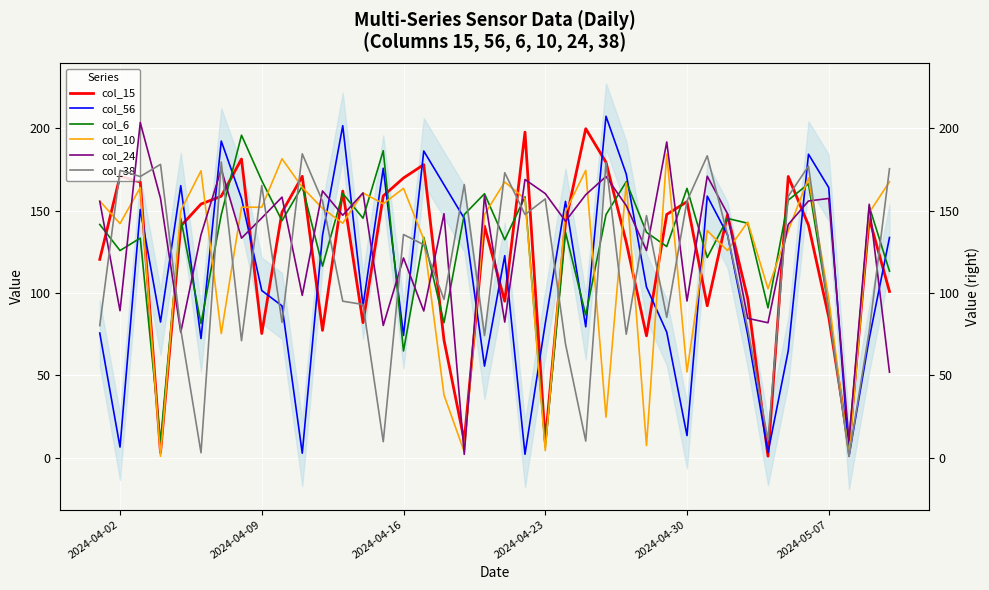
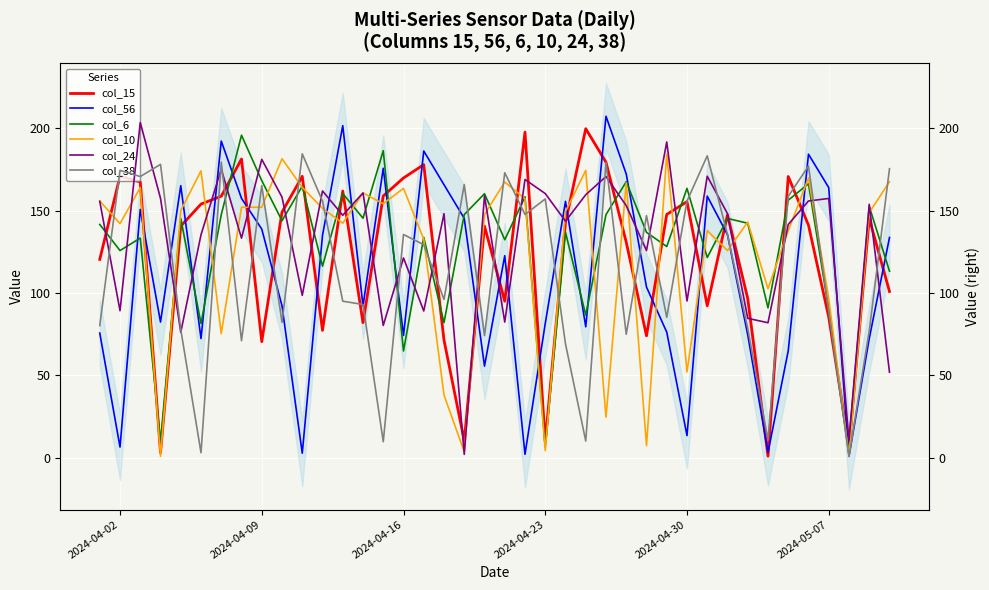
  {
    "col_15": {
-     "2024-04-09": 75,
+     "2024-04-09": 70,
      "2024-04-16": 170,
      "2024-04-23": 10,
      "2024-05-07": 85
    },
    "col_56": {
      "2024-04-02": 7,
-     "2024-04-09": 102,
+     "2024-04-09": 139,
      "2024-04-16": 74,
      "2024-04-23": 82,
      "2024-04-30": 14,
      "2024-05-07": 164
    },
    "col_6": {
      "2024-04-02": 126,
      "2024-04-09": 168,
      "2024-04-16": 65,
      "2024-04-23": 7,
      "2024-04-30": 164
    },
    "col_10": {
      "2024-04-02": 142,
      "2024-04-09": 152,
      "2024-04-16": 164,
      "2024-04-23": 4,
      "2024-04-30": 52,
      "2024-05-07": 97
    },
    "col_24": {
      "2024-04-02": 89,
-     "2024-04-09": 146,
+     "2024-04-09": 181,
      "2024-04-16": 121,
      "2024-04-23": 160,
      "2024-04-30": 95,
      "2024-05-07": 157
    },
    "col_38": {
      "2024-04-09": 165,
      "2024-04-16": 136,
      "2024-04-23": 157
    }
  }
